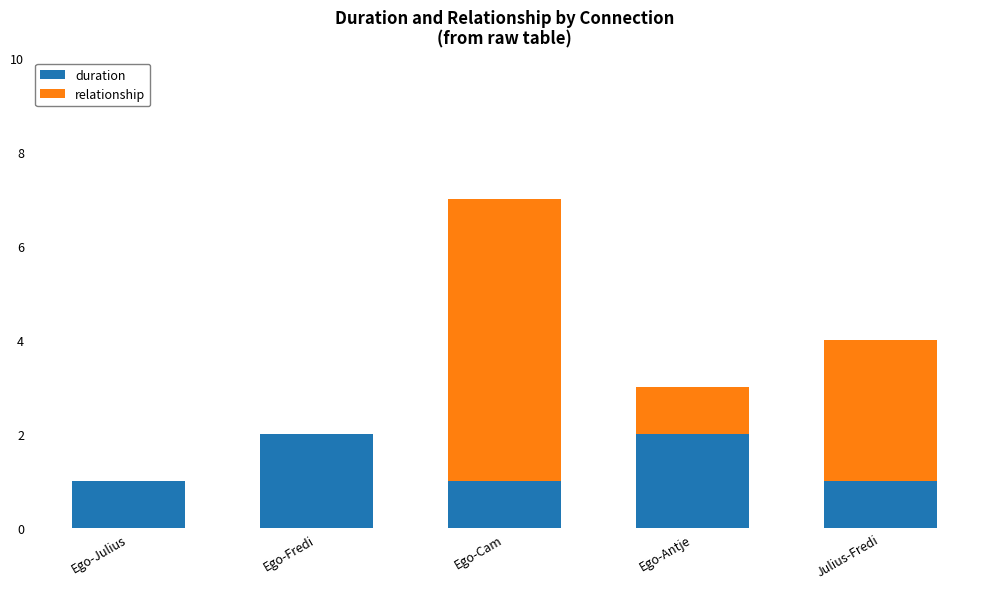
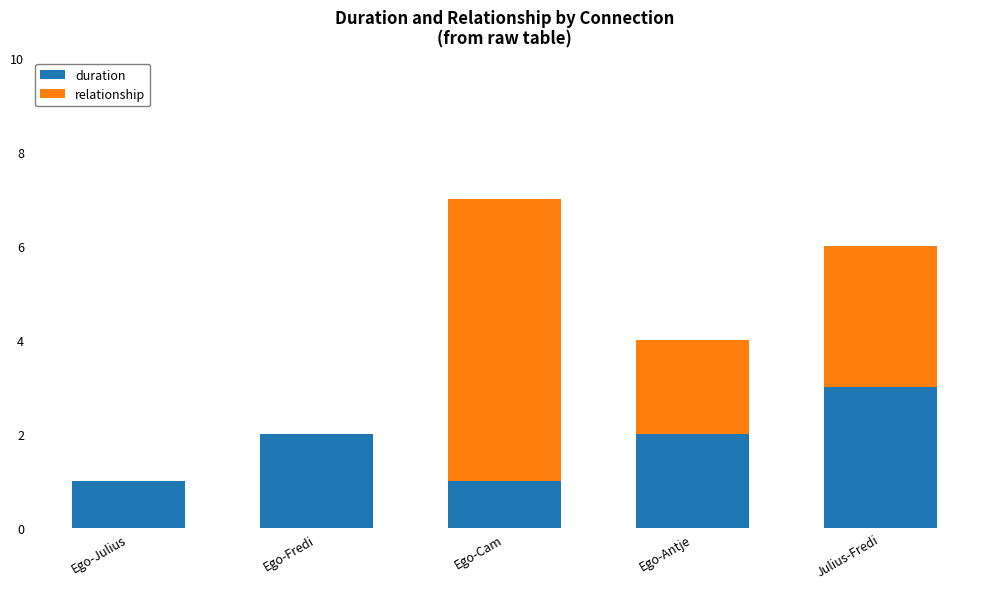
  {
    "duration": {
      "Ego-Julius": 1,
      "Ego-Fredi": 2,
      "Ego-Cam": 1,
      "Ego-Antje": 2,
-     "Julius-Fredi": 1
+     "Julius-Fredi": 3
    },
    "relationship": {
      "Ego-Julius": 0,
      "Ego-Fredi": 0,
      "Ego-Cam": 6,
-     "Ego-Antje": 1,
+     "Ego-Antje": 2,
      "Julius-Fredi": 3
    }
  }
